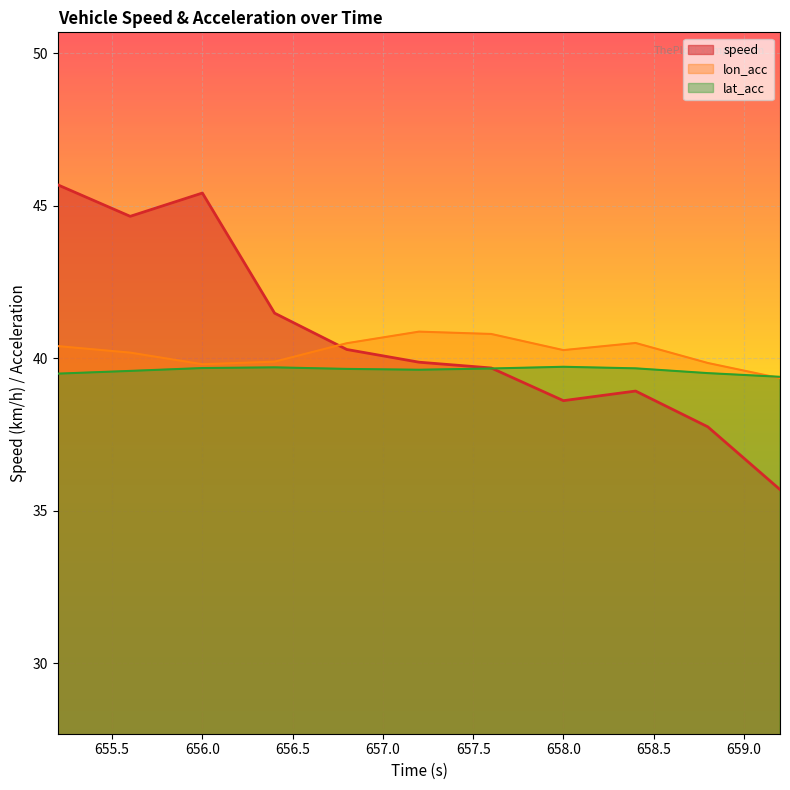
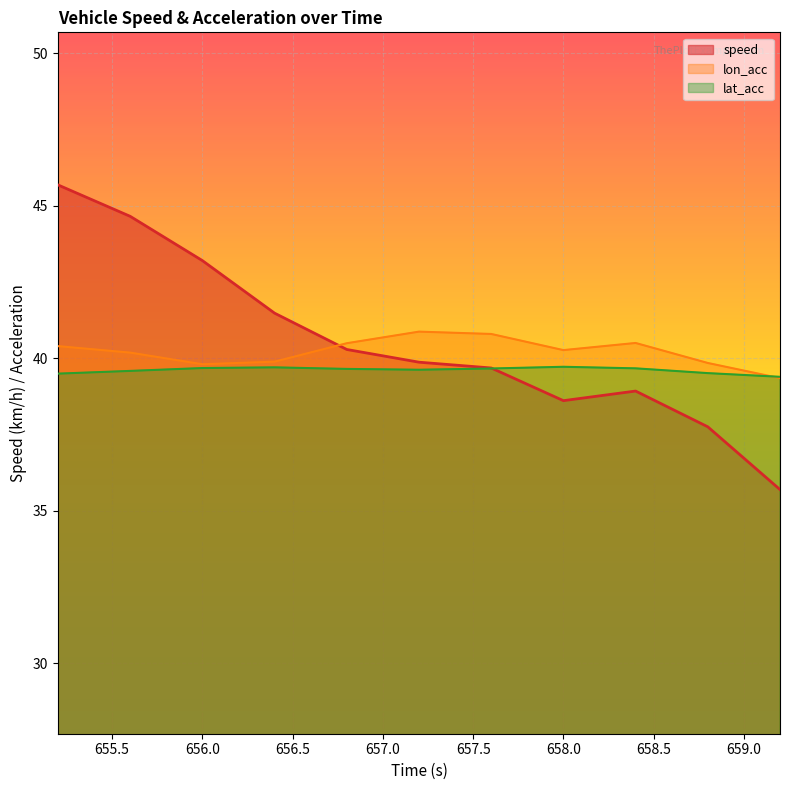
  {
    "speed": {
-     "656.0": 45.4,
+     "656.0": 43.2,
      "658.0": 38.6
    },
    "lon_acc": {
      "656.0": 39.8,
      "658.0": 40.3
    },
    "lat_acc": {
      "656.0": 39.7,
      "658.0": 39.7
    }
  }
